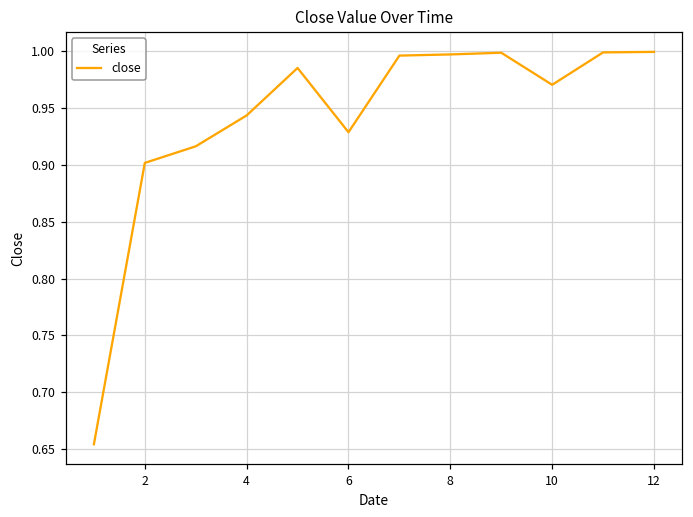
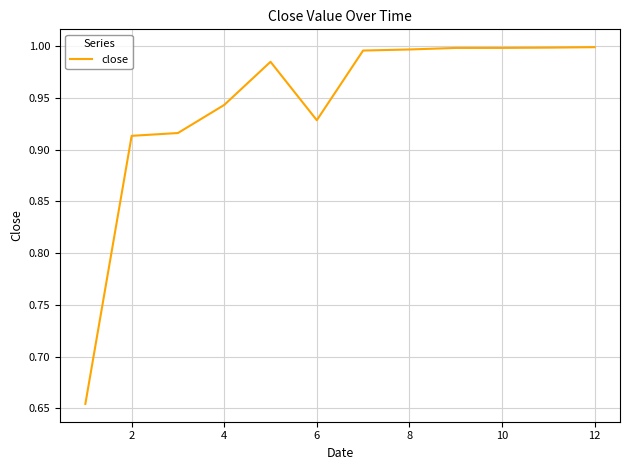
  {
-   "2": 0.902,
+   "2": 0.913,
    "4": 0.943,
    "6": 0.929,
    "8": 0.997,
-   "10": 0.970,
+   "10": 0.998,
    "12": 0.999
  }
